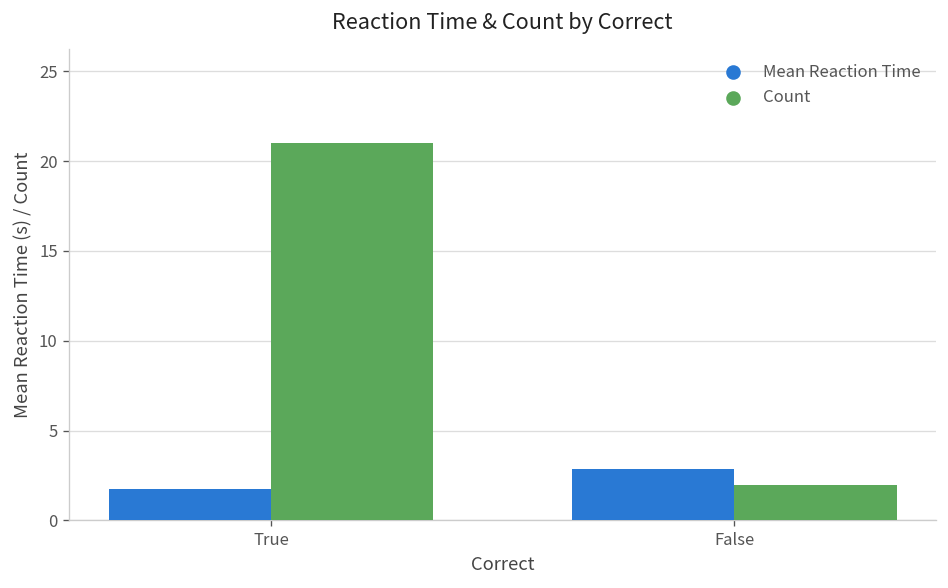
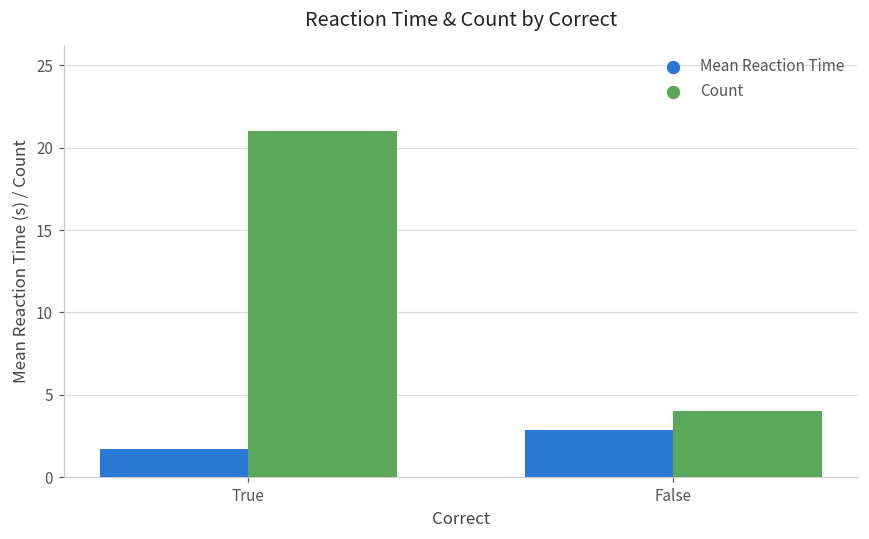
  {
    "Mean Reaction Time": {
      "True": 1.7,
      "False": 3
    },
    "Count": {
      "True": 21,
-     "False": 2
+     "False": 4
    }
  }
